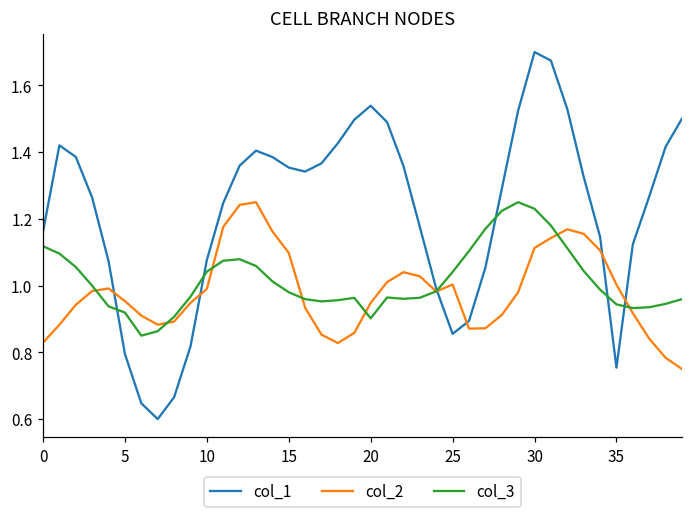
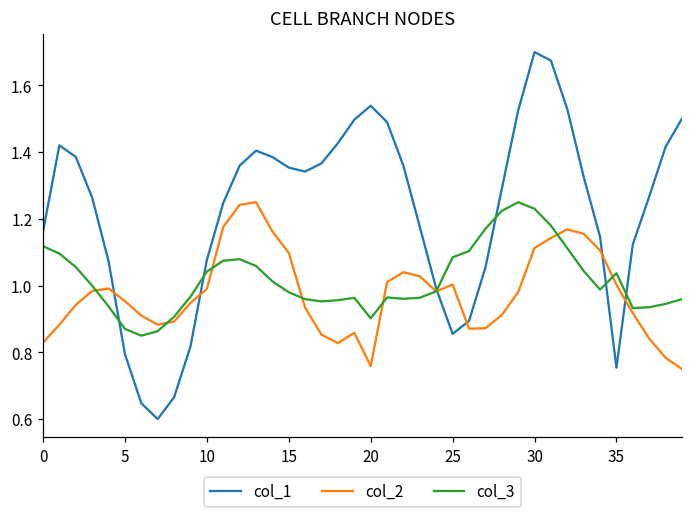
  {
    "col_1": {
      "0": 1.16,
      "5": 0.80,
      "10": 1.08,
      "15": 1.35,
      "20": 1.54,
      "25": 0.86,
      "30": 1.70,
      "35": 0.75
    },
    "col_2": {
      "0": 0.83,
      "5": 0.95,
      "10": 0.99,
      "15": 1.10,
-     "20": 0.95,
+     "20": 0.76,
      "25": 1.00,
      "30": 1.11,
      "35": 1.00
    },
    "col_3": {
      "0": 1.12,
-     "5": 0.92,
+     "5": 0.87,
      "10": 1.04,
      "15": 0.98,
      "20": 0.90,
-     "25": 1.04,
+     "25": 1.08,
      "30": 1.23,
-     "35": 0.94
+     "35": 1.04
    }
  }
